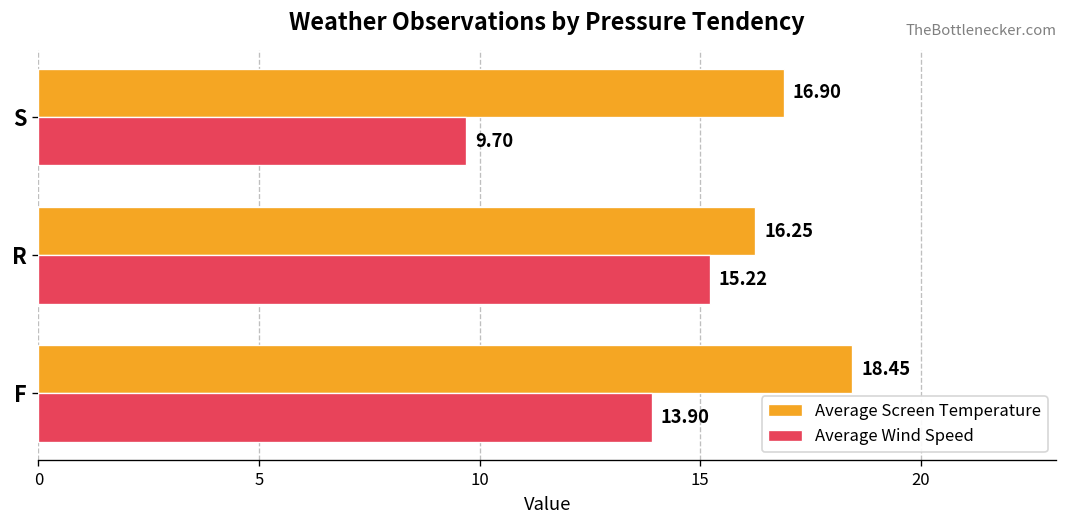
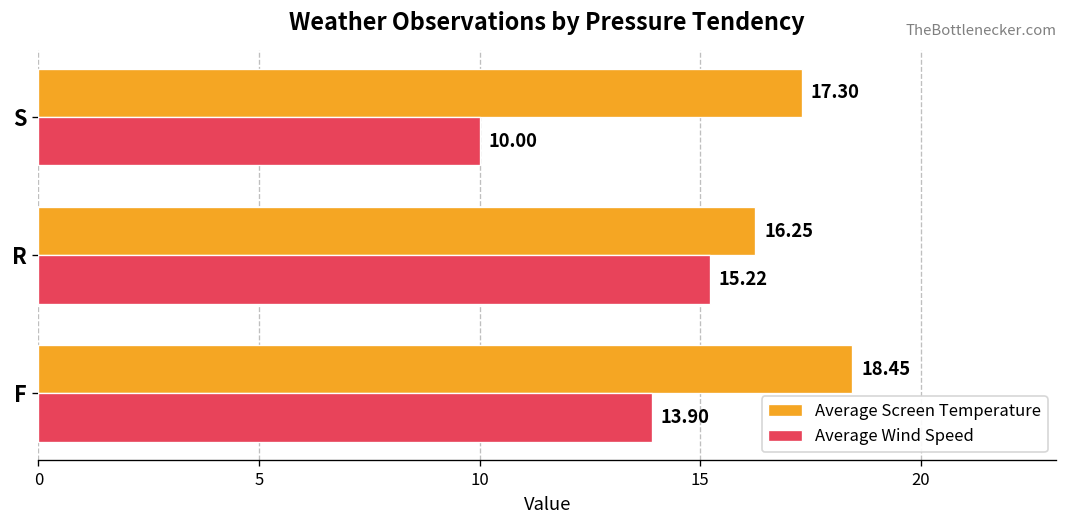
  {
    "Average Screen Temperature": {
-     "S": 16.90,
+     "S": 17.30,
      "R": 16.25,
      "F": 18.45
    },
    "Average Wind Speed": {
-     "S": 9.70,
+     "S": 10.00,
      "R": 15.22,
      "F": 13.90
    }
  }
